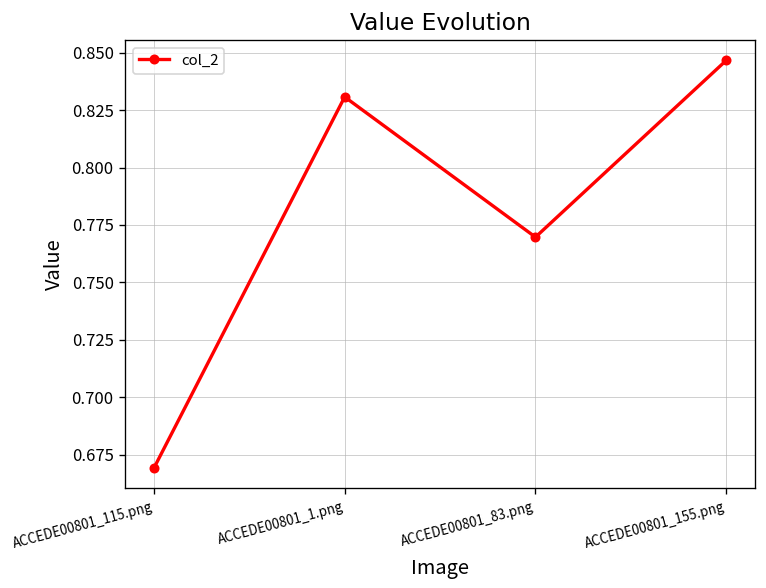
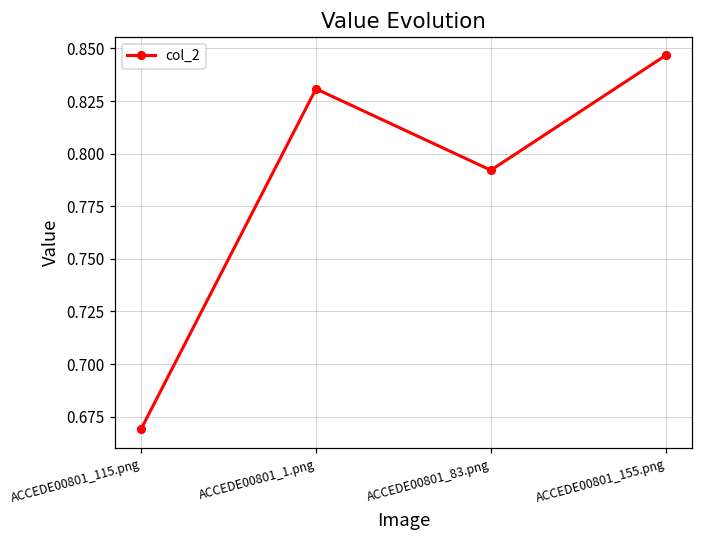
  {
    "ACCEDE00801_115.png": 0.669,
    "ACCEDE00801_1.png": 0.831,
-   "ACCEDE00801_83.png": 0.770,
+   "ACCEDE00801_83.png": 0.792,
    "ACCEDE00801_155.png": 0.847
  }
